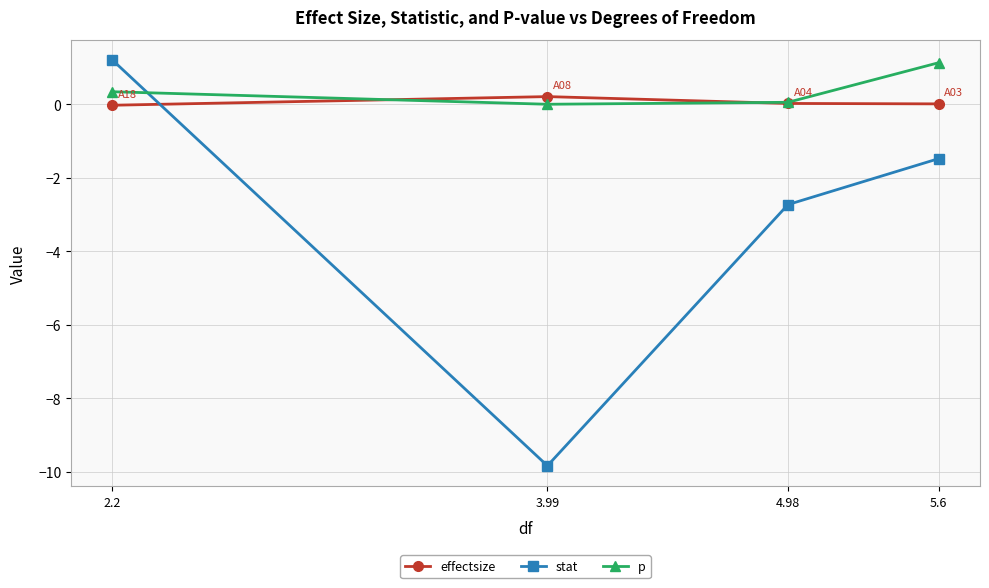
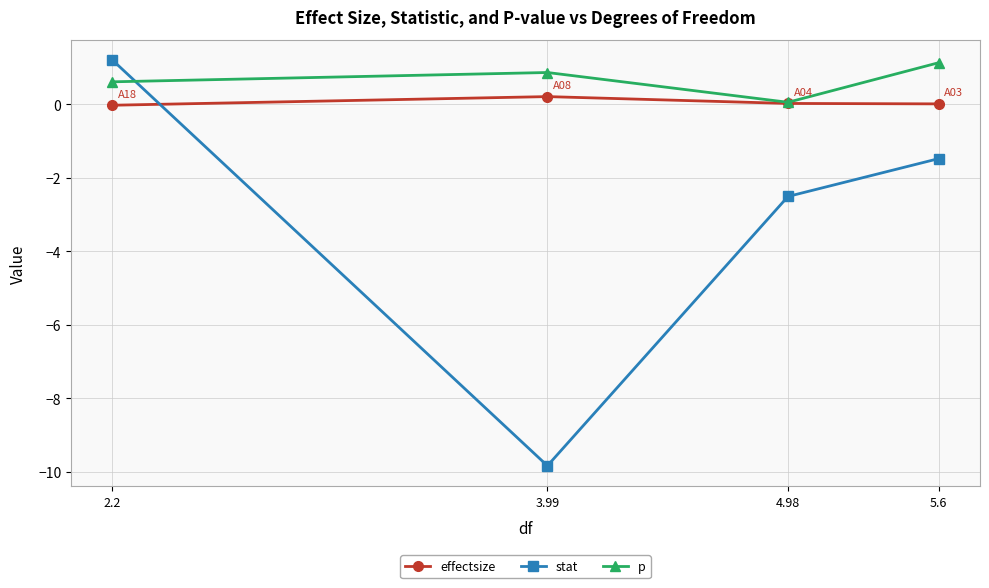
  {
    "effectsize": {
      "2.2": 0.0,
      "3.99": 0.2,
      "5.6": 0.0
    },
    "stat": {
      "2.2": 1.2,
      "3.99": -9.8,
-     "4.98": -2.7,
+     "4.98": -2.5,
      "5.6": -1.5
    },
    "p": {
-     "2.2": 0.3,
-     "3.99": 0.0,
+     "2.2": 0.6,
+     "3.99": 0.9,
      "5.6": 1.1
    }
  }
